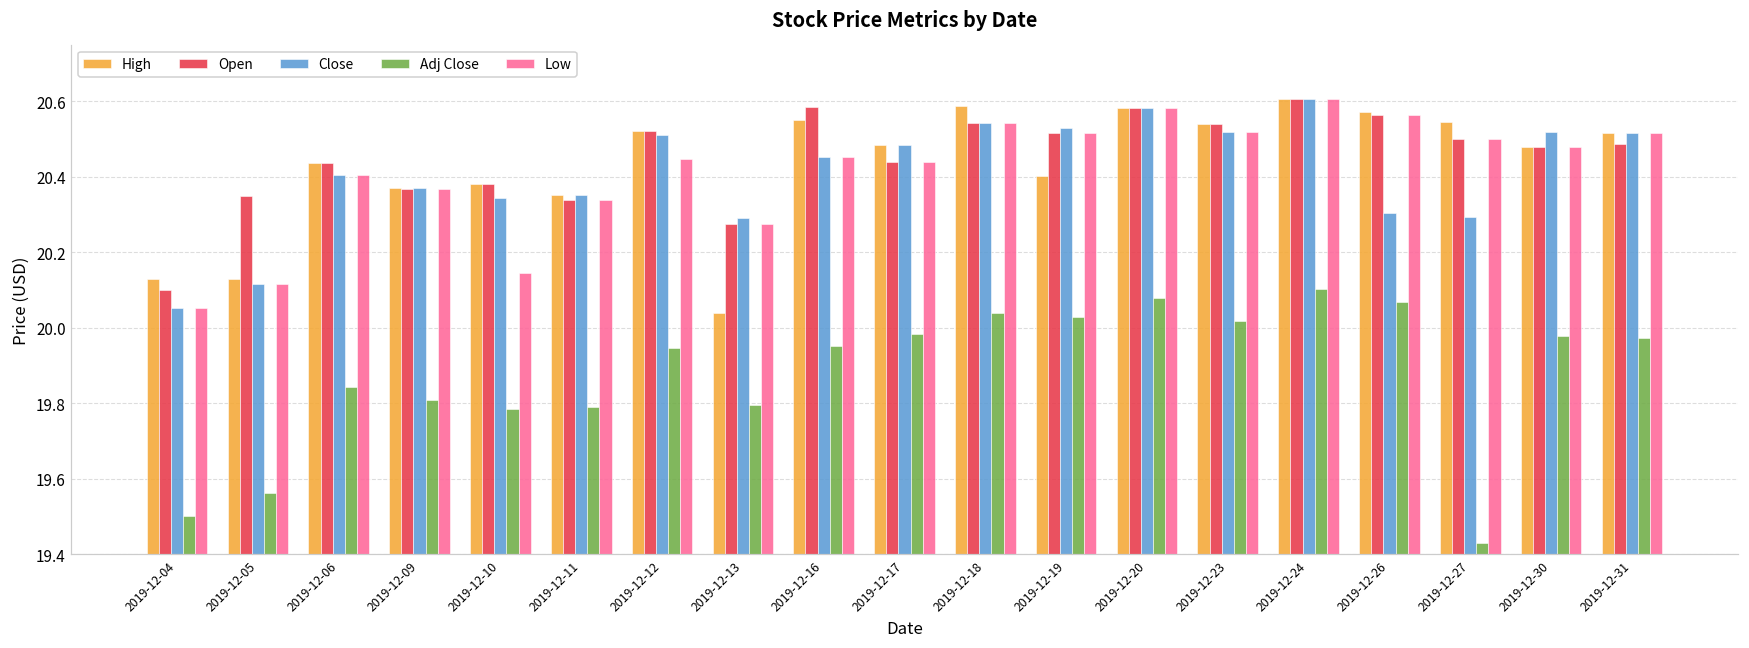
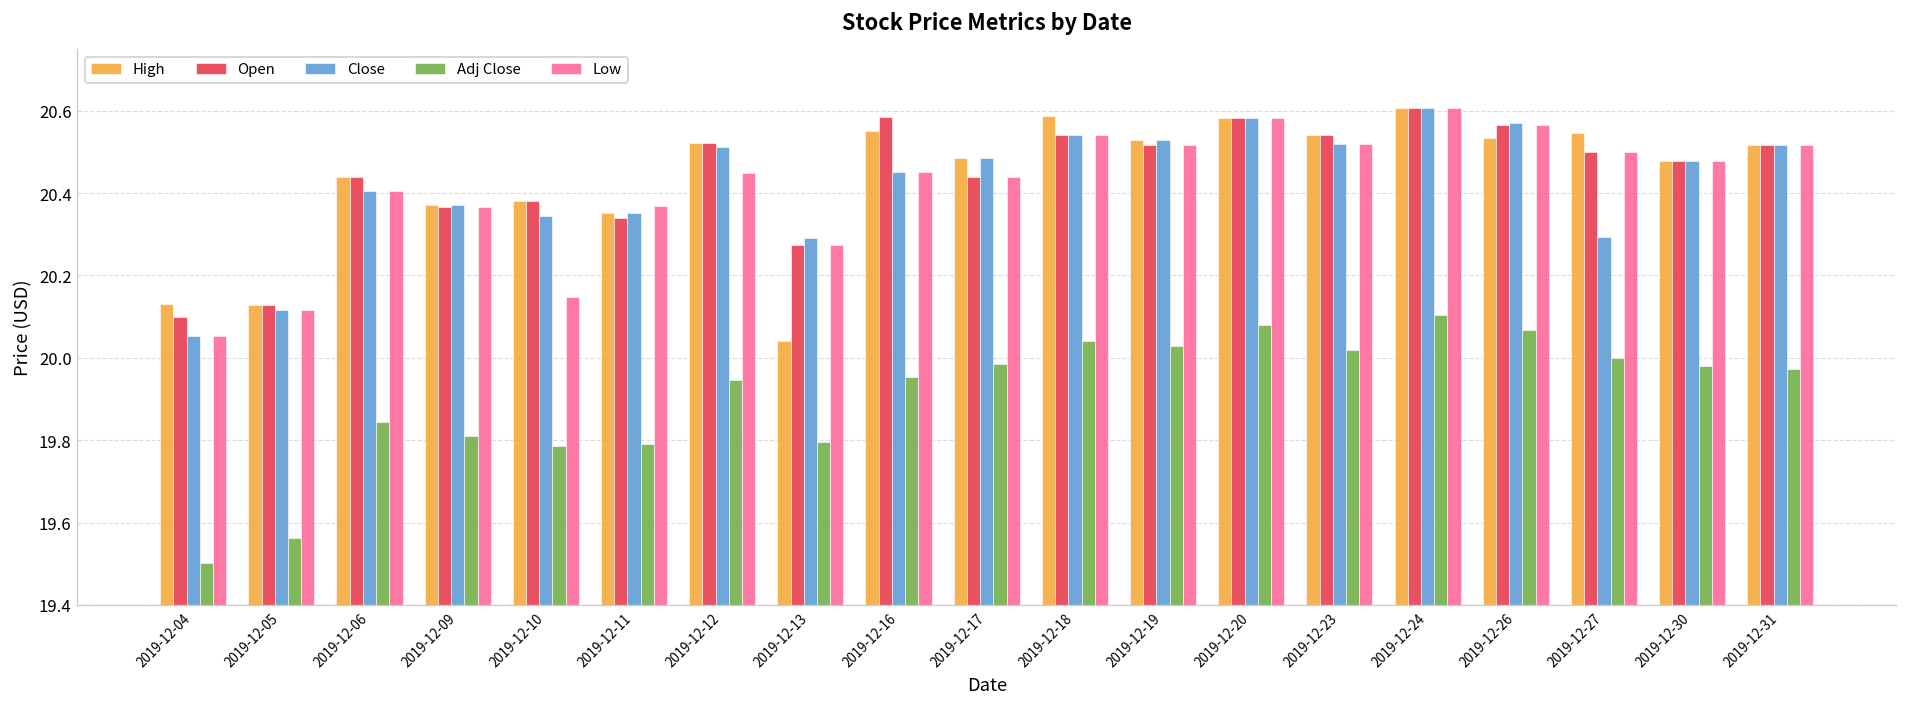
  {
    "High": {
      "2019-12-04": 20.13,
      "2019-12-05": 20.13,
      "2019-12-06": 20.44,
      "2019-12-09": 20.37,
      "2019-12-10": 20.38,
      "2019-12-11": 20.35,
      "2019-12-12": 20.52,
      "2019-12-13": 20.04,
      "2019-12-16": 20.55,
      "2019-12-17": 20.49,
      "2019-12-18": 20.59,
-     "2019-12-19": 20.40,
+     "2019-12-19": 20.53,
      "2019-12-20": 20.58,
      "2019-12-23": 20.54,
      "2019-12-24": 20.61,
-     "2019-12-26": 20.57,
+     "2019-12-26": 20.53,
      "2019-12-27": 20.55,
      "2019-12-30": 20.48,
      "2019-12-31": 20.52
    },
    "Open": {
      "2019-12-04": 20.10,
-     "2019-12-05": 20.35,
+     "2019-12-05": 20.13,
      "2019-12-06": 20.44,
      "2019-12-09": 20.37,
      "2019-12-10": 20.38,
      "2019-12-11": 20.34,
      "2019-12-12": 20.52,
      "2019-12-13": 20.27,
      "2019-12-16": 20.59,
      "2019-12-17": 20.44,
      "2019-12-18": 20.54,
      "2019-12-19": 20.52,
      "2019-12-20": 20.58,
      "2019-12-23": 20.54,
      "2019-12-24": 20.61,
      "2019-12-26": 20.57,
      "2019-12-27": 20.50,
      "2019-12-30": 20.48,
-     "2019-12-31": 20.49
+     "2019-12-31": 20.52
    },
    "Close": {
      "2019-12-04": 20.05,
      "2019-12-05": 20.12,
      "2019-12-06": 20.41,
      "2019-12-09": 20.37,
      "2019-12-10": 20.34,
      "2019-12-11": 20.35,
      "2019-12-12": 20.51,
      "2019-12-13": 20.29,
      "2019-12-16": 20.45,
      "2019-12-17": 20.49,
      "2019-12-18": 20.54,
      "2019-12-19": 20.53,
      "2019-12-20": 20.58,
      "2019-12-23": 20.52,
      "2019-12-24": 20.61,
-     "2019-12-26": 20.30,
+     "2019-12-26": 20.57,
      "2019-12-27": 20.29,
-     "2019-12-30": 20.52,
+     "2019-12-30": 20.48,
      "2019-12-31": 20.52
    },
    "Adj Close": {
      "2019-12-04": 19.50,
      "2019-12-05": 19.56,
      "2019-12-06": 19.84,
      "2019-12-09": 19.81,
      "2019-12-10": 19.79,
      "2019-12-11": 19.79,
      "2019-12-12": 19.95,
      "2019-12-13": 19.80,
      "2019-12-16": 19.95,
      "2019-12-17": 19.98,
      "2019-12-18": 20.04,
      "2019-12-19": 20.03,
      "2019-12-20": 20.08,
      "2019-12-23": 20.02,
      "2019-12-24": 20.10,
      "2019-12-26": 20.07,
-     "2019-12-27": 19.43,
+     "2019-12-27": 20.00,
      "2019-12-30": 19.98,
      "2019-12-31": 19.97
    },
    "Low": {
      "2019-12-04": 20.05,
      "2019-12-05": 20.12,
      "2019-12-06": 20.41,
      "2019-12-09": 20.37,
      "2019-12-10": 20.15,
-     "2019-12-11": 20.34,
+     "2019-12-11": 20.37,
      "2019-12-12": 20.45,
      "2019-12-13": 20.27,
      "2019-12-16": 20.45,
      "2019-12-17": 20.44,
      "2019-12-18": 20.54,
      "2019-12-19": 20.52,
      "2019-12-20": 20.58,
      "2019-12-23": 20.52,
      "2019-12-24": 20.61,
      "2019-12-26": 20.57,
      "2019-12-27": 20.50,
      "2019-12-30": 20.48,
      "2019-12-31": 20.52
    }
  }
